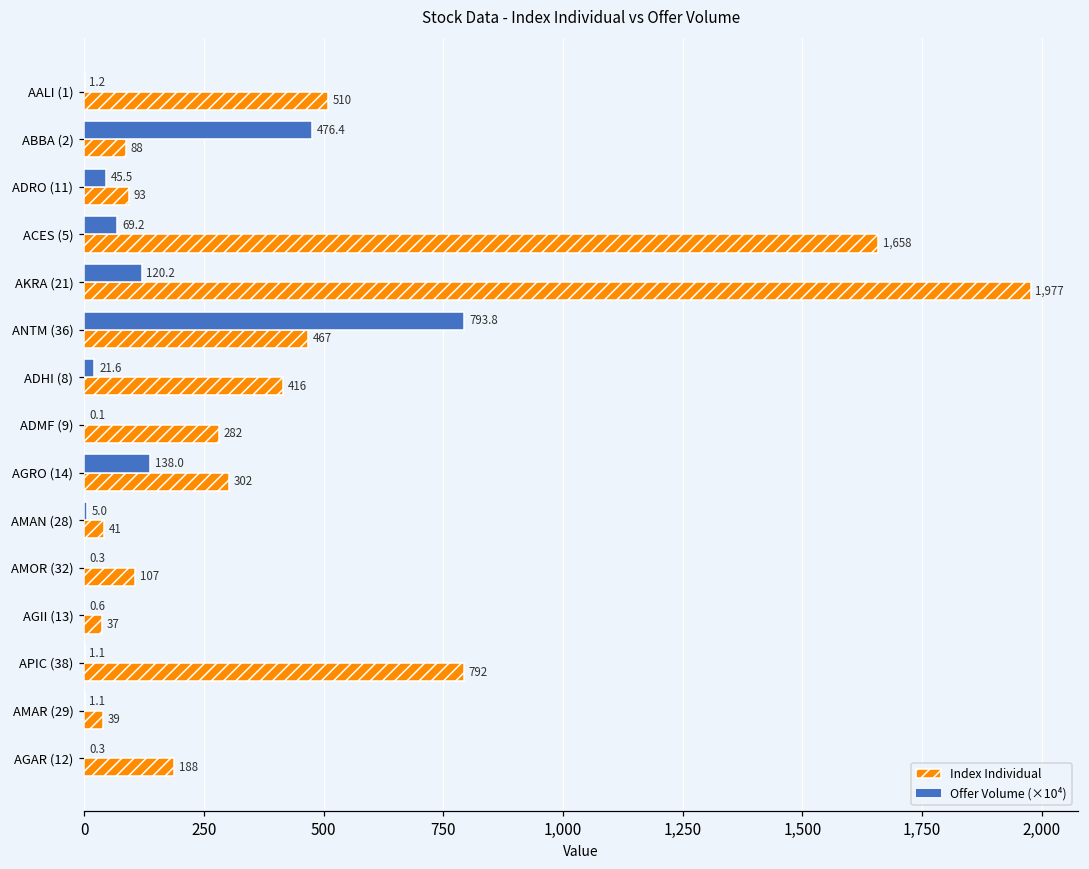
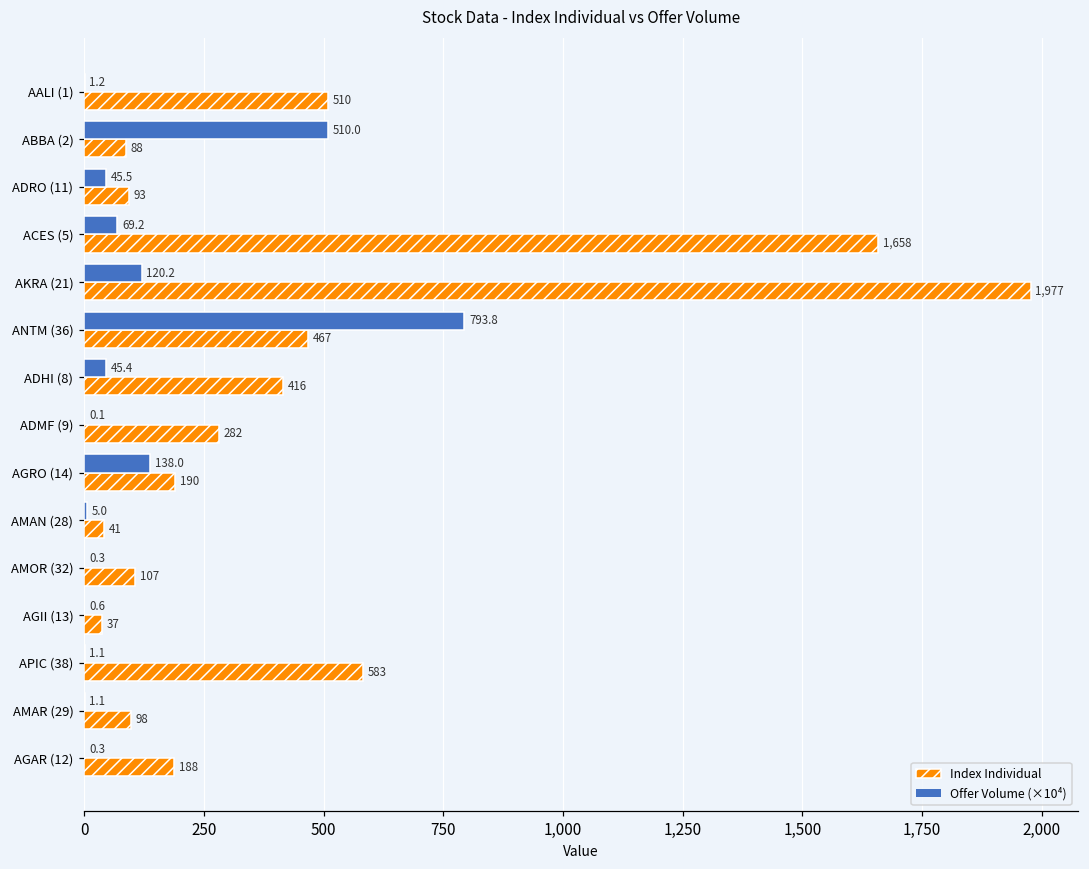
  {
    "Index Individual": {
      "AALI (1)": "510",
      "ABBA (2)": "88",
      "ADRO (11)": "93",
      "ACES (5)": "1,658",
      "AKRA (21)": "1,977",
      "ANTM (36)": "467",
      "ADHI (8)": "416",
      "ADMF (9)": "282",
-     "AGRO (14)": "302",
+     "AGRO (14)": "190",
      "AMAN (28)": "41",
      "AMOR (32)": "107",
      "AGII (13)": "37",
-     "APIC (38)": "792",
-     "AMAR (29)": "39",
+     "APIC (38)": "583",
+     "AMAR (29)": "98",
      "AGAR (12)": "188"
    },
    "Offer Volume (×10⁴)": {
      "AALI (1)": "1.2",
-     "ABBA (2)": "476.4",
+     "ABBA (2)": "510.0",
      "ADRO (11)": "45.5",
      "ACES (5)": "69.2",
      "AKRA (21)": "120.2",
      "ANTM (36)": "793.8",
-     "ADHI (8)": "21.6",
+     "ADHI (8)": "45.4",
      "ADMF (9)": "0.1",
      "AGRO (14)": "138.0",
      "AMAN (28)": "5.0",
      "AMOR (32)": "0.3",
      "AGII (13)": "0.6",
      "APIC (38)": "1.1",
      "AMAR (29)": "1.1",
      "AGAR (12)": "0.3"
    }
  }
